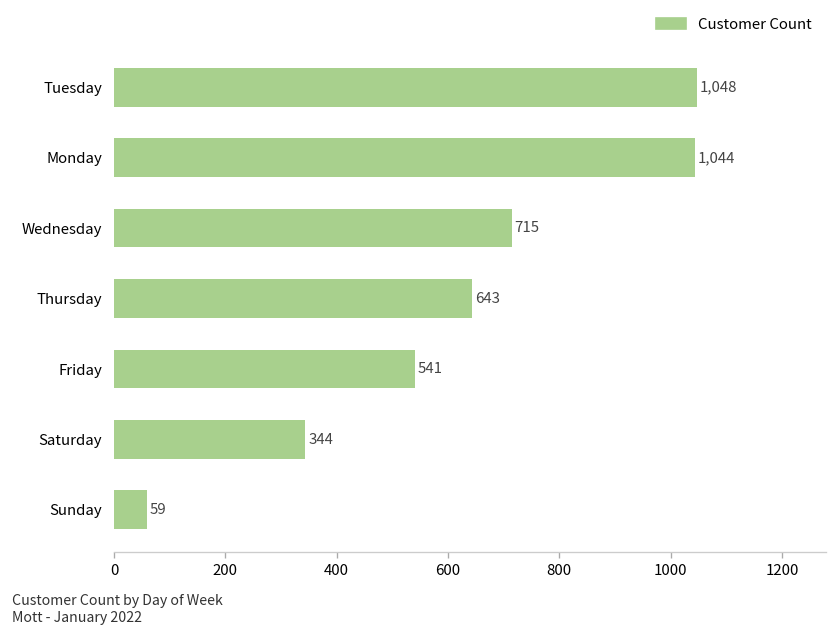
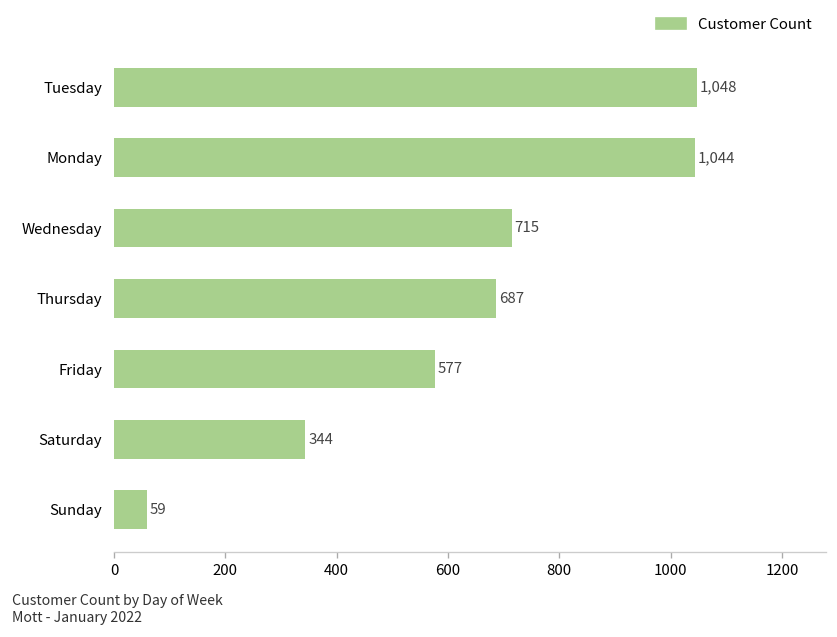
  {
    "Tuesday": "1,048",
    "Monday": "1,044",
    "Wednesday": "715",
-   "Thursday": "643",
-   "Friday": "541",
+   "Thursday": "687",
+   "Friday": "577",
    "Saturday": "344",
    "Sunday": "59"
  }
